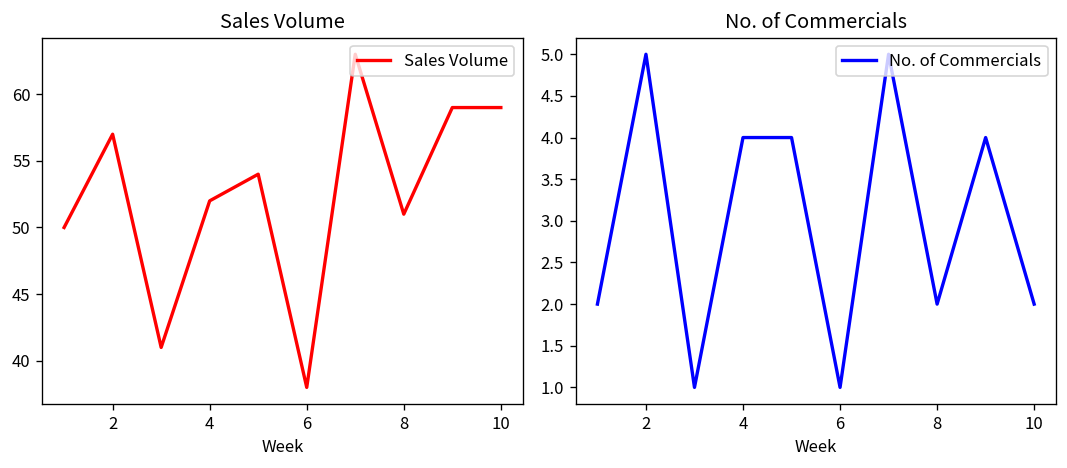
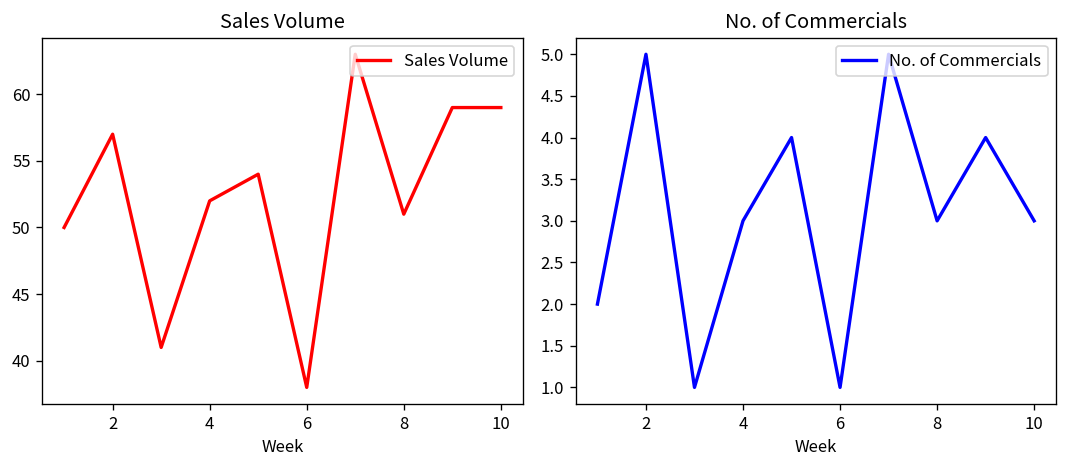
  {
    "Sales Volume": {
      "2": 57.0,
      "4": 52.0,
      "6": 38.0,
      "8": 51.0,
      "10": 59.0
    },
    "No. of Commercials": {
      "2": 5,
-     "4": 4,
+     "4": 3,
      "6": 1,
-     "8": 2,
-     "10": 2
+     "8": 3,
+     "10": 3
    }
  }
